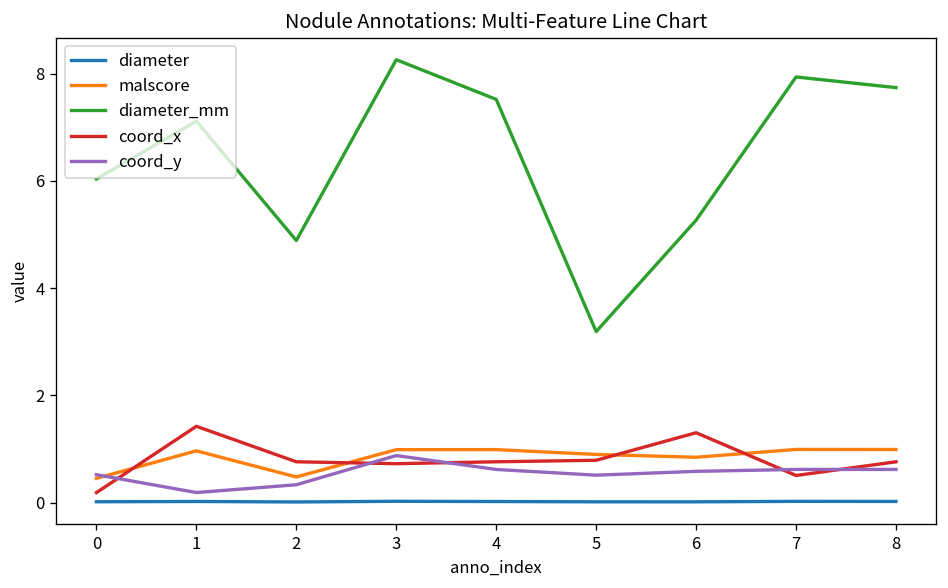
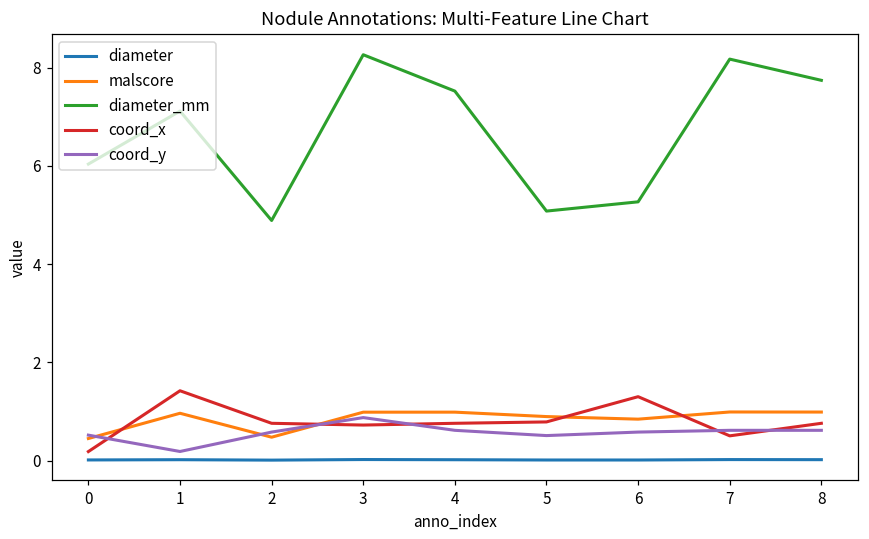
  {
    "diameter": {
      "0": 0.0,
      "1": 0.0,
      "2": 0.0,
      "3": 0.0,
      "4": 0.0,
      "5": 0.0,
      "6": 0.0,
      "7": 0.0,
      "8": 0.0
    },
    "malscore": {
      "0": 0.5,
      "1": 1.0,
      "2": 0.5,
      "3": 1.0,
      "4": 1.0,
      "5": 0.9,
      "6": 0.8,
      "7": 1.0,
      "8": 1.0
    },
    "diameter_mm": {
      "0": 6.0,
      "2": 4.9,
      "3": 8.3,
      "4": 7.5,
-     "5": 3.2,
+     "5": 5.1,
      "6": 5.3,
-     "7": 7.9,
+     "7": 8.2,
      "8": 7.7
    },
    "coord_x": {
      "0": 0.2,
      "1": 1.4,
      "2": 0.8,
      "3": 0.7,
      "4": 0.8,
      "5": 0.8,
      "6": 1.3,
      "7": 0.5,
      "8": 0.8
    },
    "coord_y": {
      "0": 0.5,
      "1": 0.2,
-     "2": 0.3,
+     "2": 0.6,
      "3": 0.9,
      "4": 0.6,
      "5": 0.5,
      "6": 0.6,
      "7": 0.6,
      "8": 0.6
    }
  }
